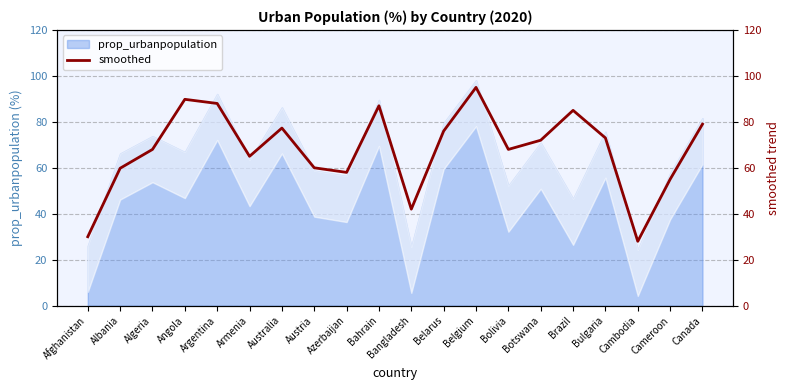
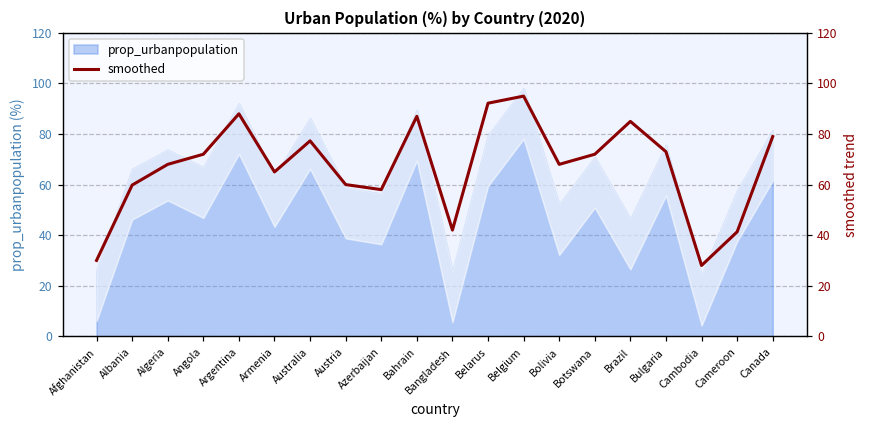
  {
    "prop_urbanpopulation": {
      "Afghanistan": 26,
      "Albania": 66,
      "Algeria": 74,
      "Angola": 67,
      "Argentina": 92,
      "Armenia": 63,
      "Australia": 86,
      "Austria": 59,
      "Azerbaijan": 56,
      "Bahrain": 90,
      "Bangladesh": 26,
      "Belarus": 79,
      "Belgium": 98,
      "Bolivia": 52,
      "Botswana": 71,
      "Brazil": 46,
      "Bulgaria": 76,
      "Cambodia": 24,
      "Cameroon": 58,
      "Canada": 82
    },
    "smoothed": {
      "Afghanistan": 30,
      "Albania": 60,
      "Algeria": 68,
-     "Angola": 90,
+     "Angola": 72,
      "Argentina": 88,
      "Armenia": 65,
      "Australia": 77,
      "Austria": 60,
      "Azerbaijan": 58,
      "Bahrain": 87,
      "Bangladesh": 42,
-     "Belarus": 76,
+     "Belarus": 92,
      "Belgium": 95,
      "Bolivia": 68,
      "Botswana": 72,
      "Brazil": 85,
      "Bulgaria": 73,
      "Cambodia": 28,
-     "Cameroon": 55,
+     "Cameroon": 41,
      "Canada": 79
    }
  }
